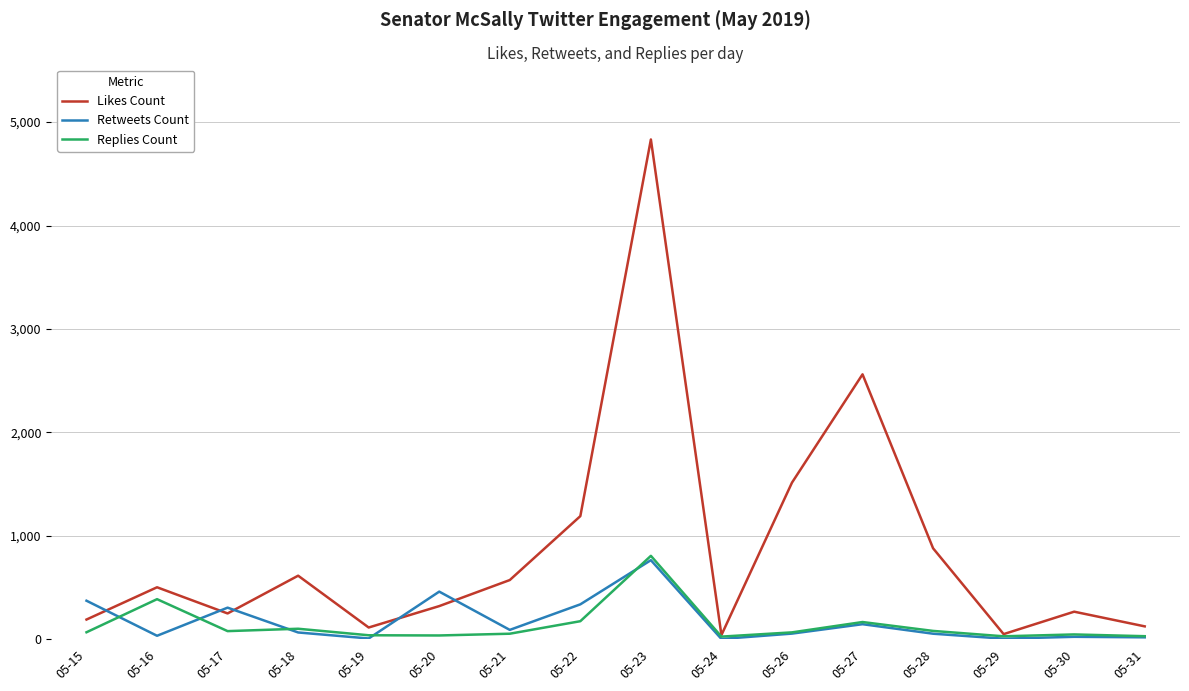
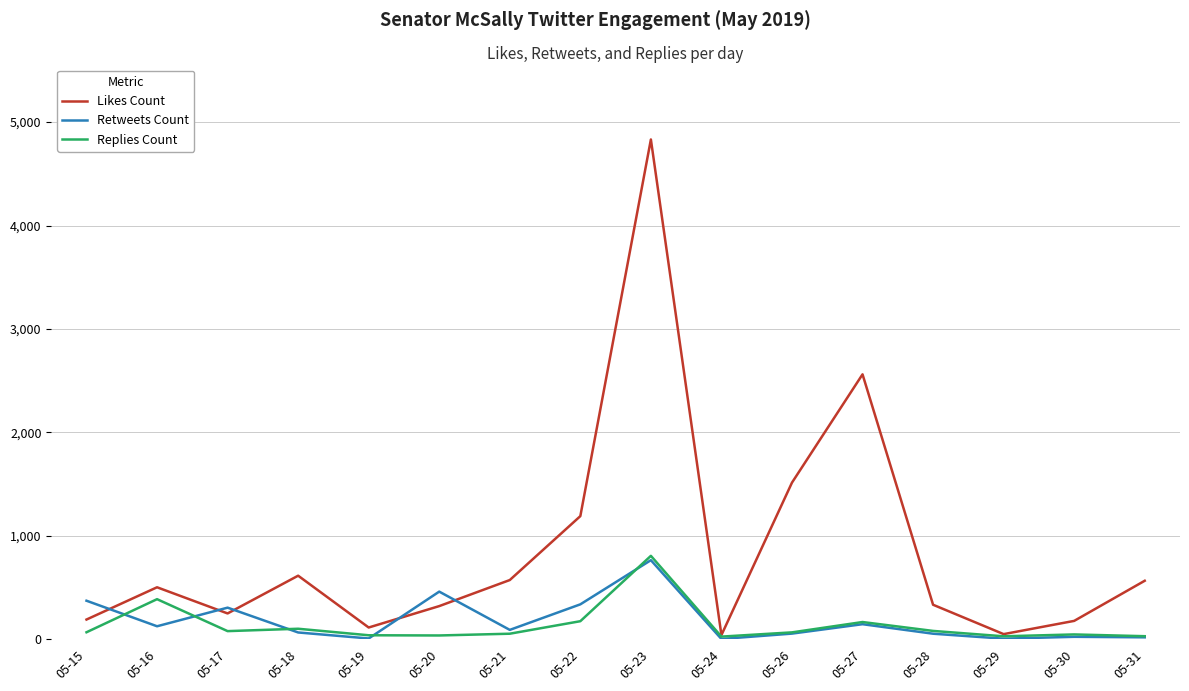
  {
    "Likes Count": {
      "05-15": "190",
      "05-16": "500",
      "05-17": "250",
      "05-18": "610",
      "05-19": "110",
      "05-20": "320",
      "05-21": "570",
      "05-22": "1,190",
      "05-23": "4,830",
      "05-26": "1,510",
      "05-27": "2,560",
-     "05-28": "880",
-     "05-30": "270",
-     "05-31": "120"
+     "05-28": "330",
+     "05-30": "180",
+     "05-31": "570"
    },
    "Retweets Count": {
      "05-15": "370",
-     "05-16": "30",
+     "05-16": "130",
      "05-17": "310",
      "05-18": "70",
      "05-19": "10",
      "05-20": "460",
      "05-21": "90",
      "05-22": "340",
      "05-23": "760",
      "05-28": "50"
    },
    "Replies Count": {
      "05-15": "70",
      "05-16": "390",
      "05-17": "80",
      "05-18": "100",
      "05-19": "40",
      "05-20": "40",
      "05-21": "50",
      "05-22": "170",
      "05-23": "810",
      "05-28": "80"
    }
  }
